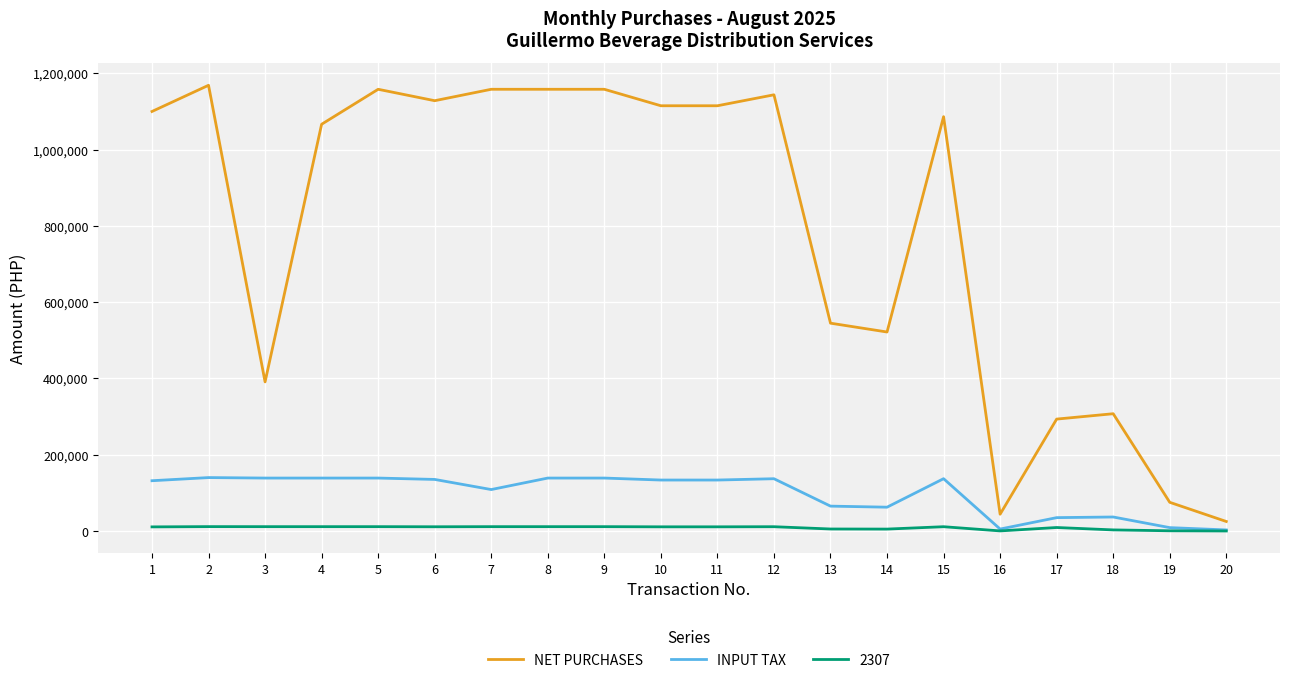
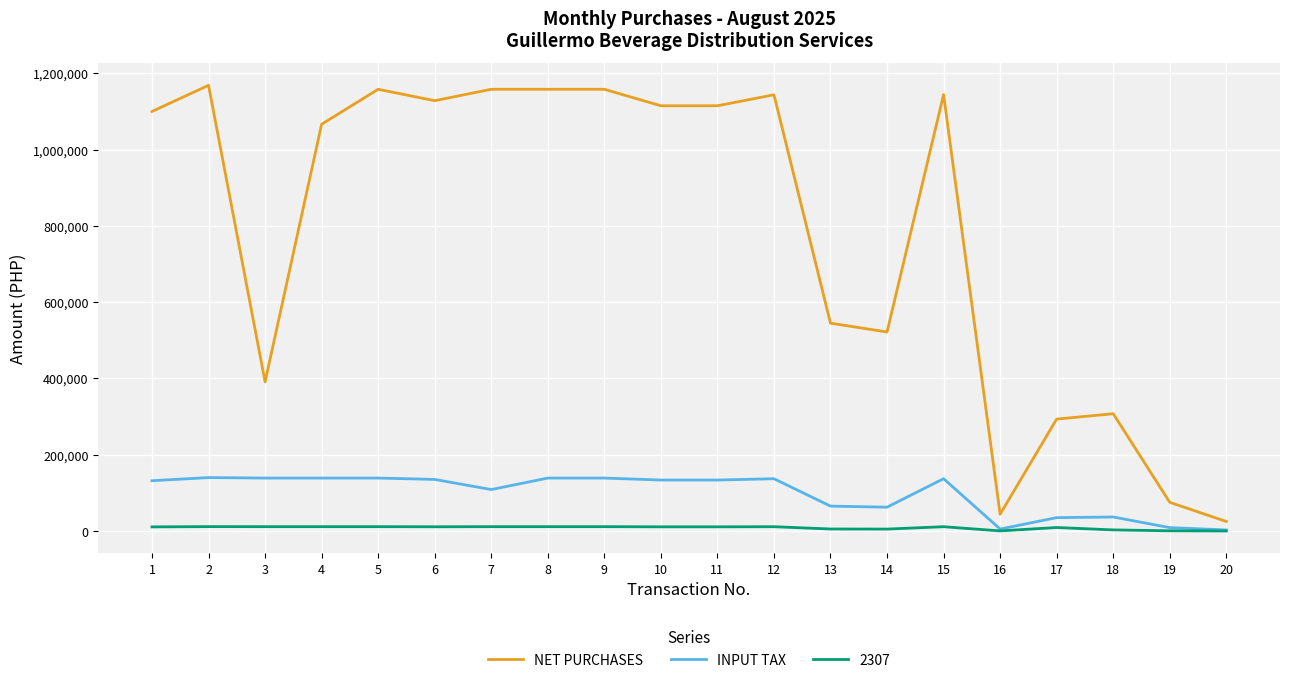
  {
    "NET PURCHASES": {
      "1": "1,100,000",
      "2": "1,170,000",
      "3": "390,000",
      "4": "1,070,000",
      "5": "1,160,000",
      "6": "1,130,000",
      "7": "1,160,000",
      "8": "1,160,000",
      "9": "1,160,000",
      "10": "1,110,000",
      "11": "1,110,000",
      "12": "1,140,000",
      "13": "540,000",
      "14": "520,000",
-     "15": "1,090,000",
+     "15": "1,140,000",
      "16": "40,000",
      "17": "290,000",
      "18": "310,000",
      "19": "80,000",
      "20": "30,000"
    },
    "INPUT TAX": {
      "1": "130,000",
      "2": "140,000",
      "3": "140,000",
      "4": "140,000",
      "5": "140,000",
      "6": "140,000",
      "7": "110,000",
      "8": "140,000",
      "9": "140,000",
      "10": "130,000",
      "11": "130,000",
      "12": "140,000",
      "13": "70,000",
      "14": "60,000",
      "15": "140,000",
      "17": "40,000",
      "18": "40,000",
      "19": "10,000"
    },
    "2307": {
      "1": "10,000",
      "2": "10,000",
      "3": "10,000",
      "4": "10,000",
      "5": "10,000",
      "6": "10,000",
      "7": "10,000",
      "8": "10,000",
      "9": "10,000",
      "10": "10,000",
      "11": "10,000",
      "12": "10,000",
      "13": "10,000",
      "14": "10,000",
      "15": "10,000",
      "17": "10,000",
      "18": "0",
      "19": "0"
    }
  }
